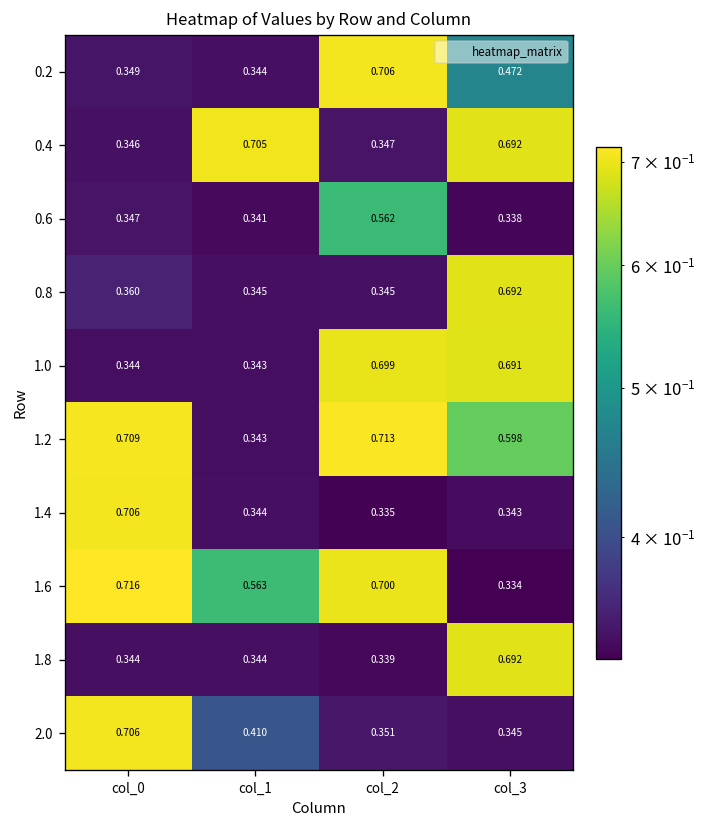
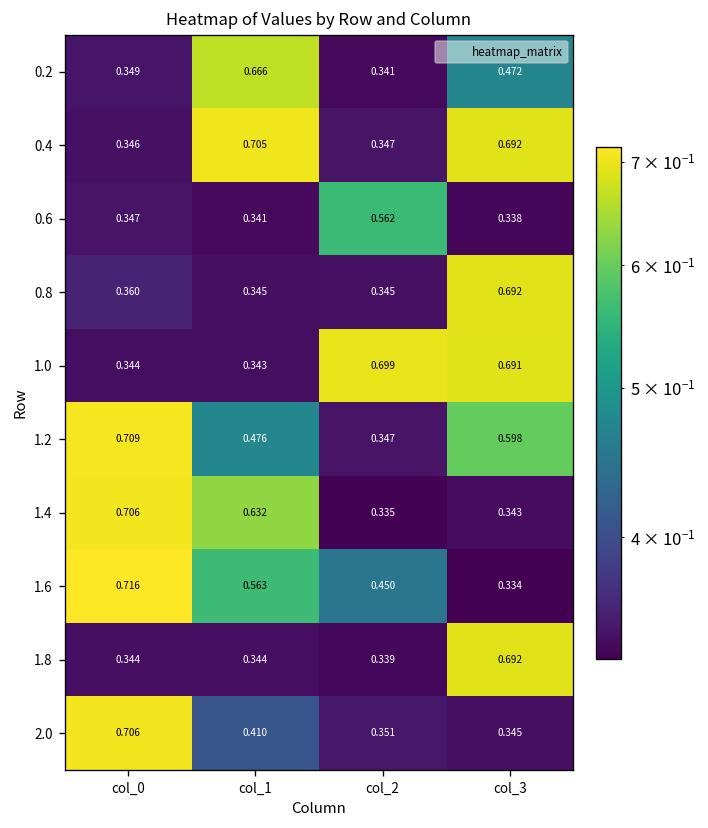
  {
    "0.2": {
      "col_0": 0.349,
-     "col_1": 0.344,
-     "col_2": 0.706,
+     "col_1": 0.666,
+     "col_2": 0.341,
      "col_3": 0.472
    },
    "0.4": {
      "col_0": 0.346,
      "col_1": 0.705,
      "col_2": 0.347,
      "col_3": 0.692
    },
    "0.6": {
      "col_0": 0.347,
      "col_1": 0.341,
      "col_2": 0.562,
      "col_3": 0.338
    },
    "0.8": {
      "col_0": 0.360,
      "col_1": 0.345,
      "col_2": 0.345,
      "col_3": 0.692
    },
    "1.0": {
      "col_0": 0.344,
      "col_1": 0.343,
      "col_2": 0.699,
      "col_3": 0.691
    },
    "1.2": {
      "col_0": 0.709,
-     "col_1": 0.343,
-     "col_2": 0.713,
+     "col_1": 0.476,
+     "col_2": 0.347,
      "col_3": 0.598
    },
    "1.4": {
      "col_0": 0.706,
-     "col_1": 0.344,
+     "col_1": 0.632,
      "col_2": 0.335,
      "col_3": 0.343
    },
    "1.6": {
      "col_0": 0.716,
      "col_1": 0.563,
-     "col_2": 0.700,
+     "col_2": 0.450,
      "col_3": 0.334
    },
    "1.8": {
      "col_0": 0.344,
      "col_1": 0.344,
      "col_2": 0.339,
      "col_3": 0.692
    },
    "2.0": {
      "col_0": 0.706,
      "col_1": 0.410,
      "col_2": 0.351,
      "col_3": 0.345
    }
  }
